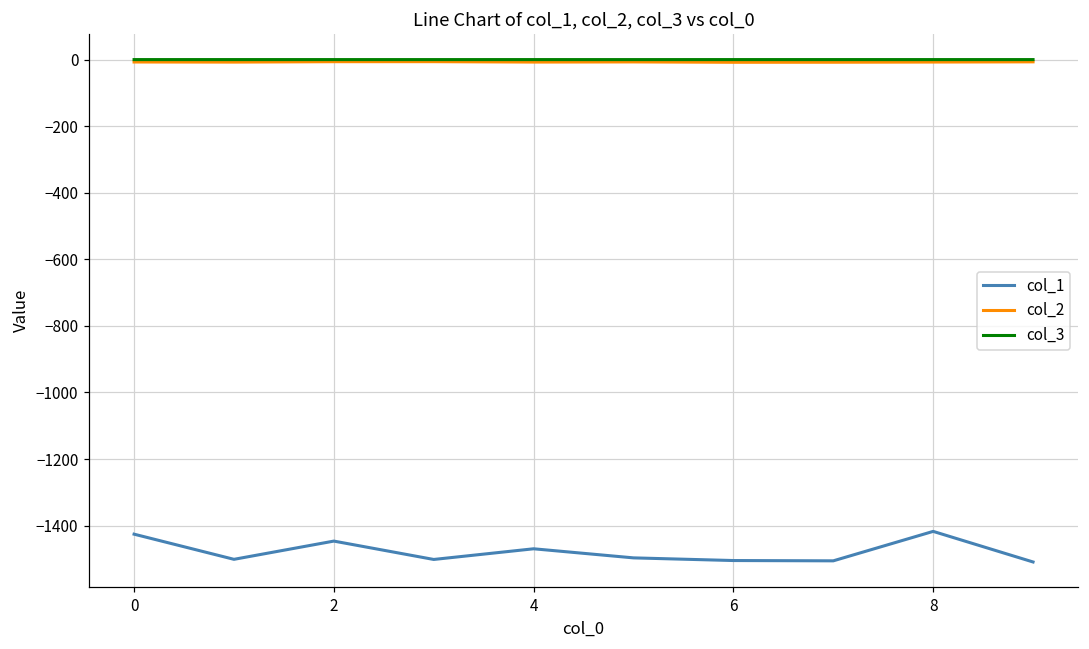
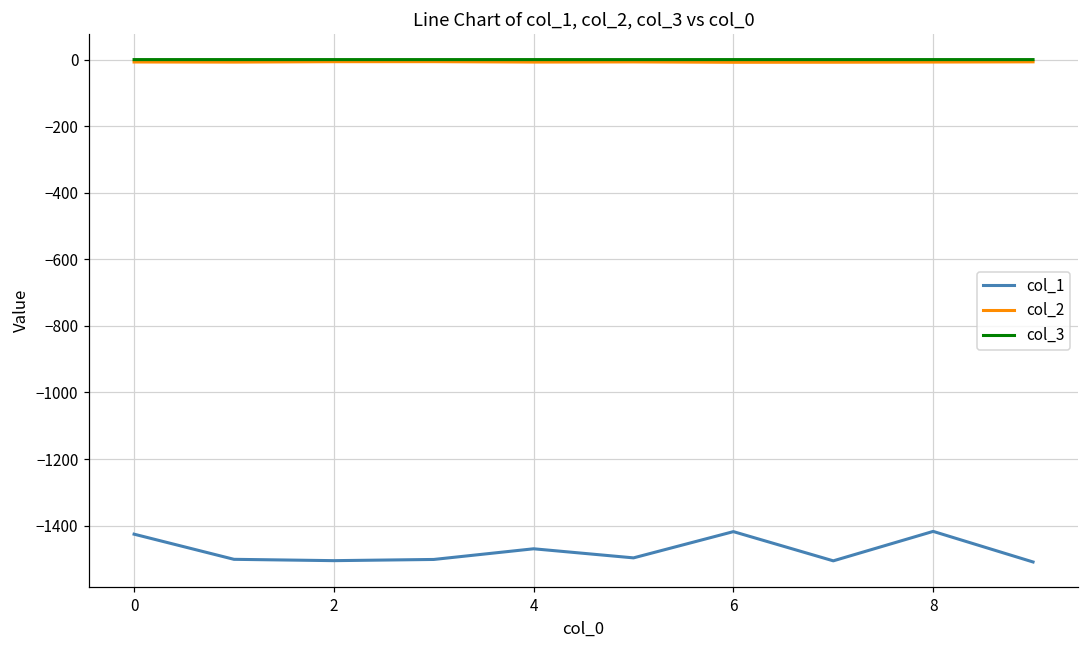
  {
    "col_1": {
      "0": -1430,
-     "2": -1450,
+     "2": -1510,
      "4": -1470,
-     "6": -1500,
+     "6": -1420,
      "8": -1420
    }
  }
